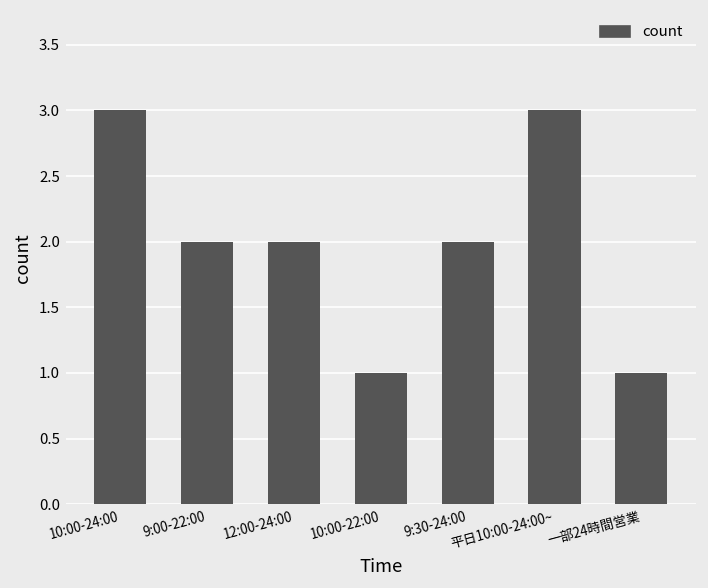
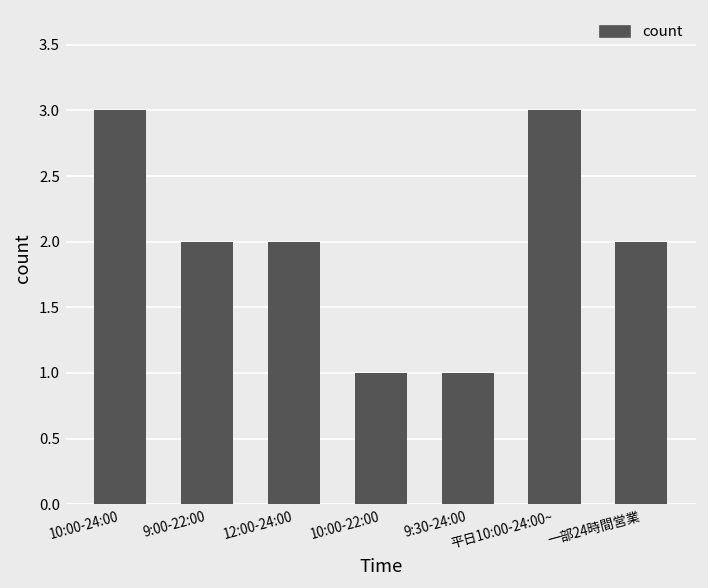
  {
    "10:00-24:00": 3,
    "9:00-22:00": 2,
    "12:00-24:00": 2,
    "10:00-22:00": 1,
-   "9:30-24:00": 2,
+   "9:30-24:00": 1,
    "平日10:00-24:00~": 3,
-   "一部24時間営業": 1
+   "一部24時間営業": 2
  }
